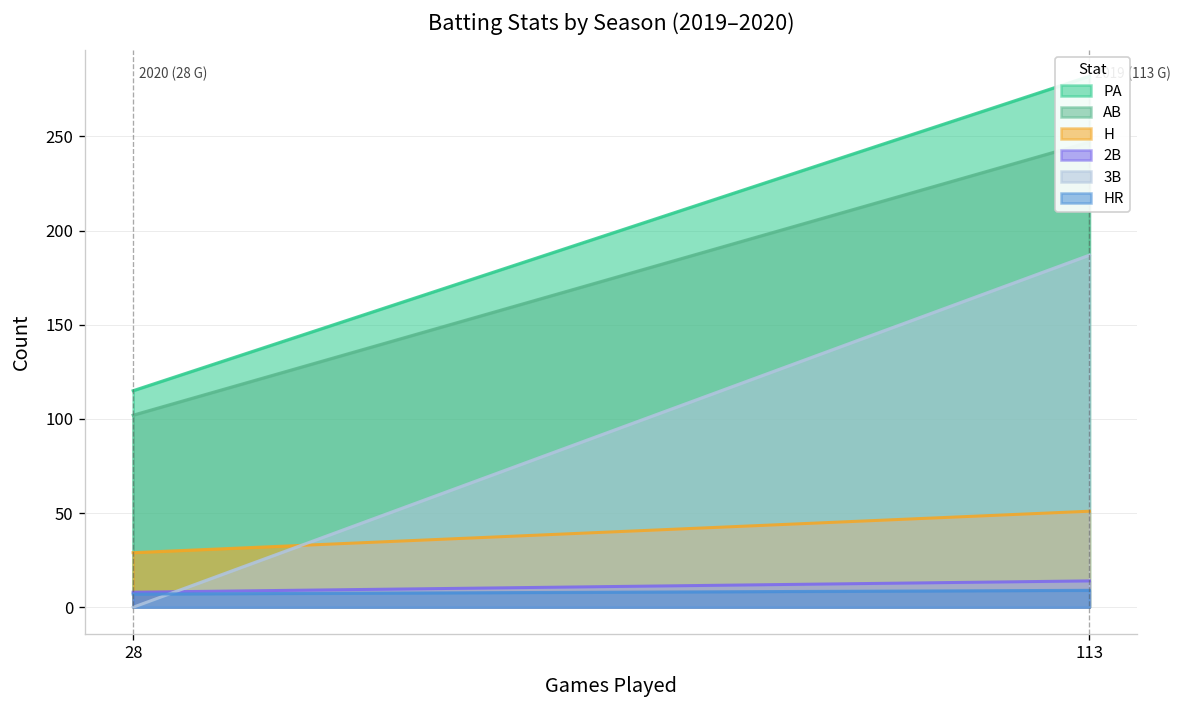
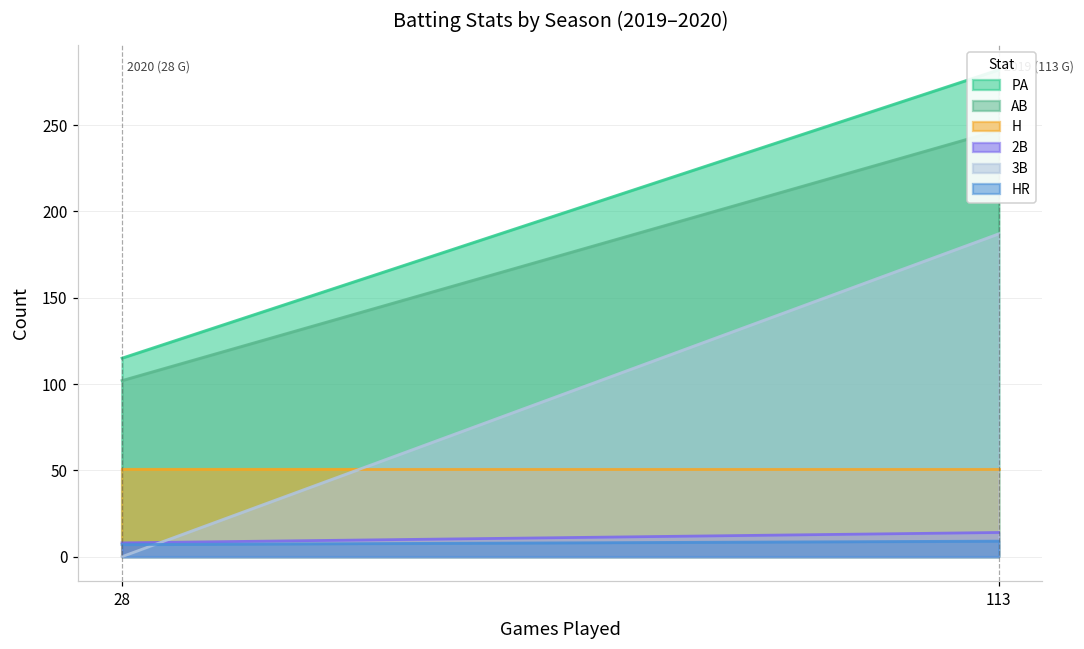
  {
    "H": {
-     "28": 29,
+     "28": 51,
      "113": 51
    },
    "3B": {
      "28": 0,
      "113": 187
    }
  }
